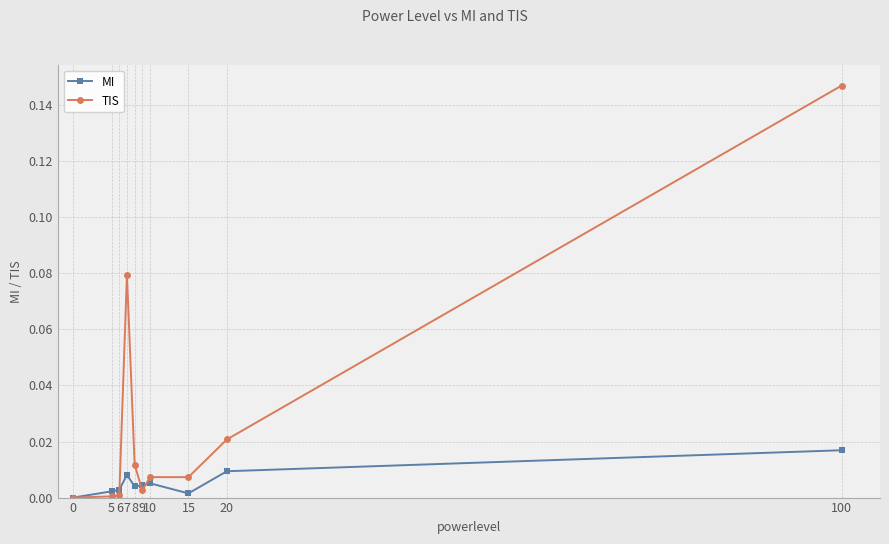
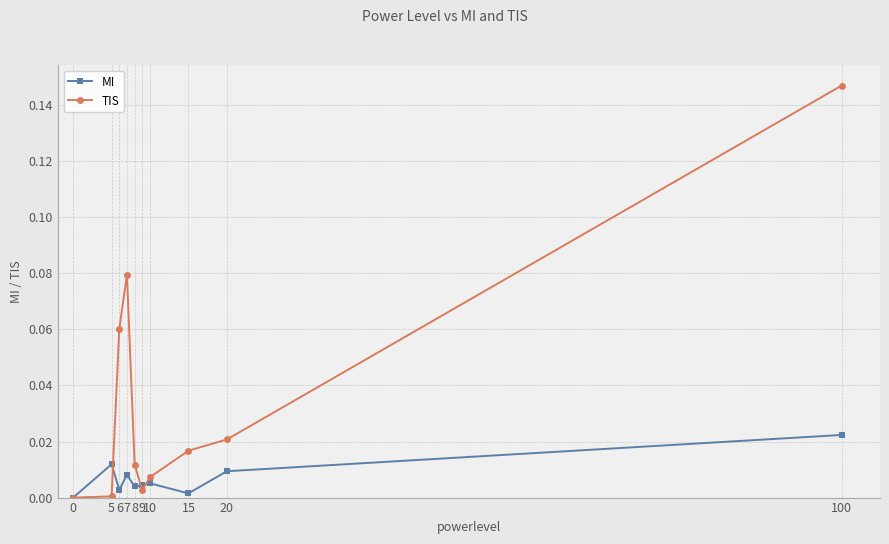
  {
    "MI": {
-     "5": 0.002,
+     "5": 0.012,
      "6": 0.003,
      "7": 0.008,
      "8": 0.004,
      "15": 0.002,
      "20": 0.009,
-     "100": 0.017
+     "100": 0.022
    },
    "TIS": {
      "5": 0.000,
-     "6": 0.001,
+     "6": 0.060,
      "7": 0.080,
      "8": 0.012,
-     "15": 0.007,
+     "15": 0.017,
      "20": 0.021,
      "100": 0.147
    }
  }
